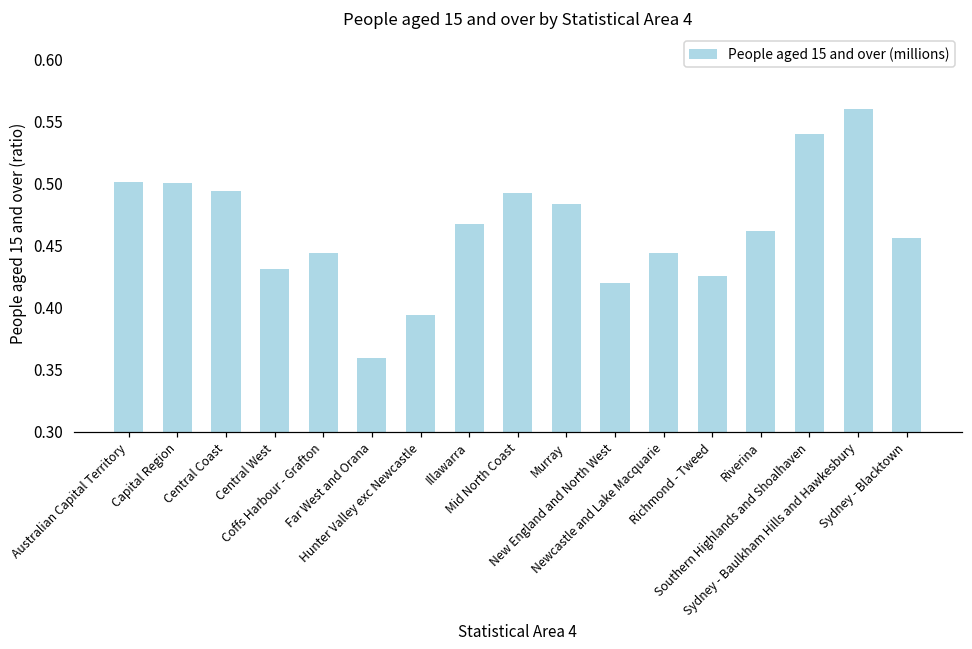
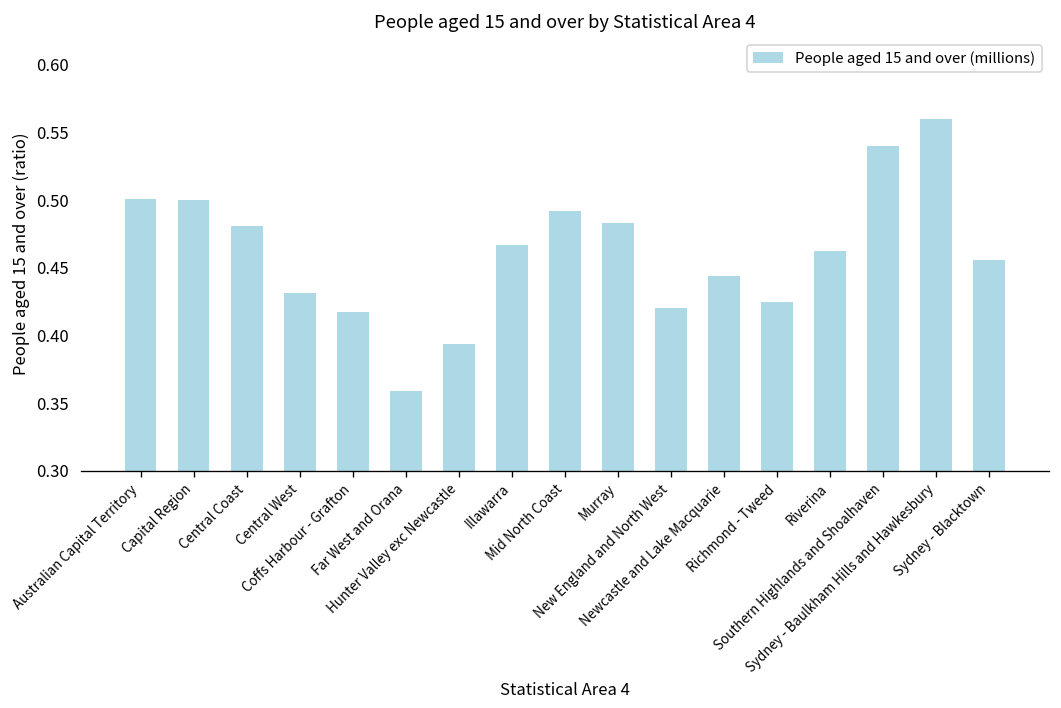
  {
    "Australian Capital Territory": 0.501,
    "Capital Region": 0.500,
-   "Central Coast": 0.494,
+   "Central Coast": 0.481,
    "Central West": 0.431,
-   "Coffs Harbour - Grafton": 0.444,
+   "Coffs Harbour - Grafton": 0.417,
    "Far West and Orana": 0.359,
    "Hunter Valley exc Newcastle": 0.394,
    "Illawarra": 0.467,
    "Mid North Coast": 0.492,
    "Murray": 0.483,
    "New England and North West": 0.420,
    "Newcastle and Lake Macquarie": 0.444,
    "Richmond - Tweed": 0.425,
    "Riverina": 0.462,
    "Southern Highlands and Shoalhaven": 0.540,
    "Sydney - Baulkham Hills and Hawkesbury": 0.560,
    "Sydney - Blacktown": 0.456
  }
